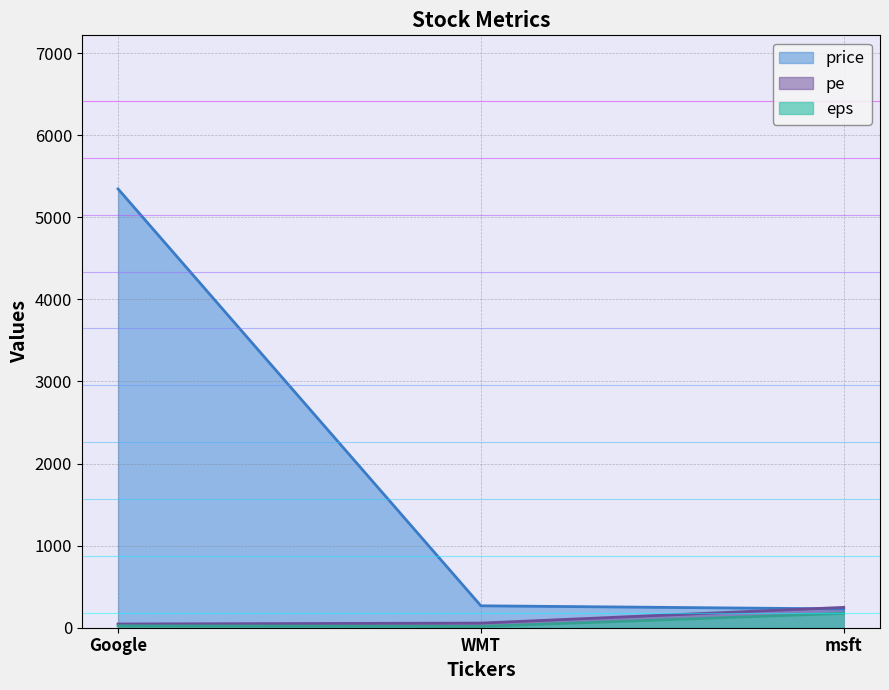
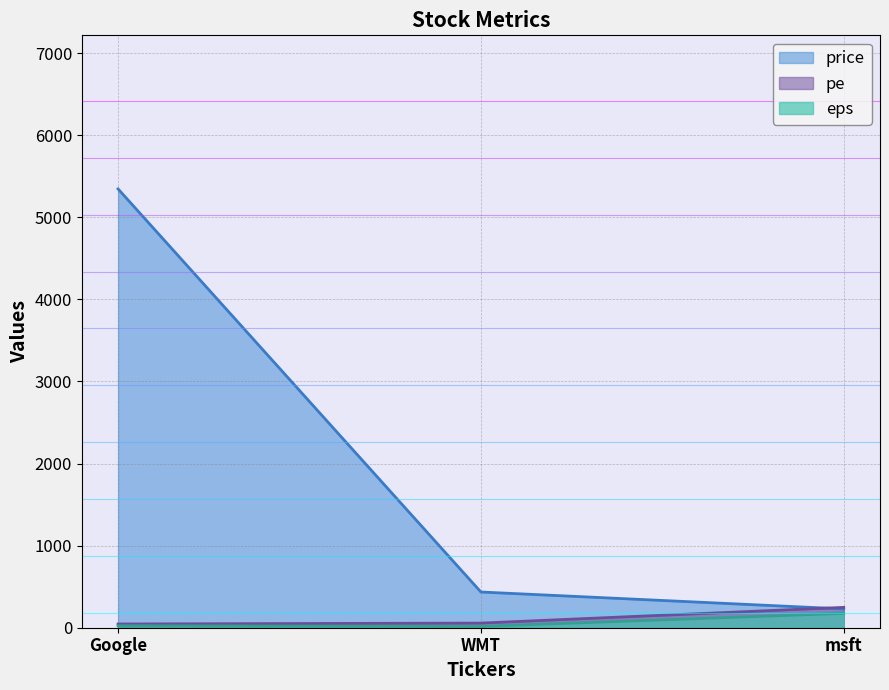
  {
    "price": {
      "Google": 5300,
-     "WMT": 300
+     "WMT": 400
    },
    "pe": {
      "WMT": 100
    },
    "eps": {
      "WMT": 0,
      "msft": 200
    }
  }
